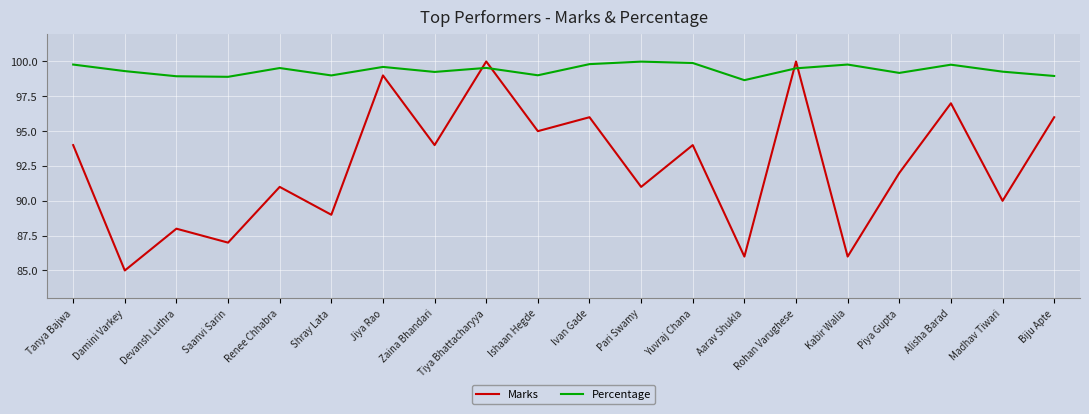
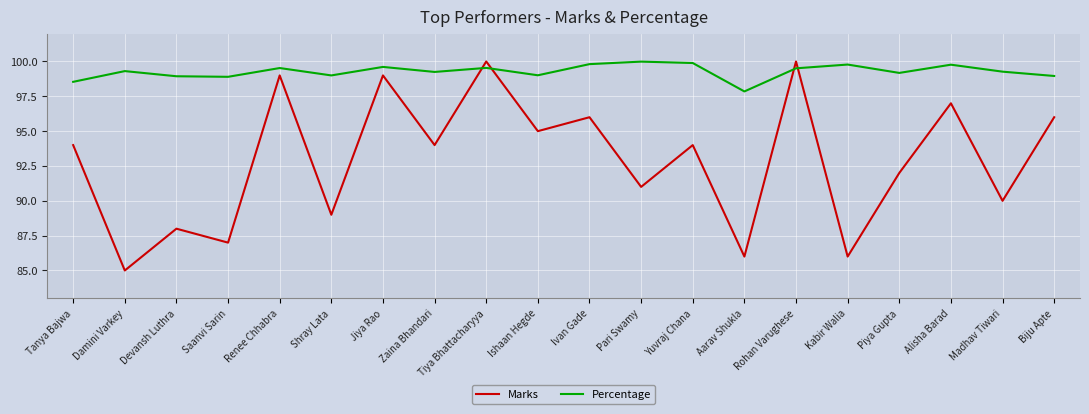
  {
    "Marks": {
      "Tanya Bajwa": 94,
      "Damini Varkey": 85,
      "Devansh Luthra": 88,
      "Saanvi Sarin": 87,
-     "Renee Chhabra": 91,
+     "Renee Chhabra": 99,
      "Shray Lata": 89,
      "Jiya Rao": 99,
      "Zaina Bhandari": 94,
      "Tiya Bhattacharyya": 100,
      "Ishaan Hegde": 95,
      "Ivan Gade": 96,
      "Pari Swamy": 91,
      "Yuvraj Chana": 94,
      "Aarav Shukla": 86,
      "Rohan Varughese": 100,
      "Kabir Walia": 86,
      "Piya Gupta": 92,
      "Alisha Barad": 97,
      "Madhav Tiwari": 90,
      "Biju Apte": 96
    },
    "Percentage": {
-     "Tanya Bajwa": 99.8,
+     "Tanya Bajwa": 98.5,
      "Damini Varkey": 99.3,
      "Devansh Luthra": 98.9,
      "Saanvi Sarin": 98.9,
      "Renee Chhabra": 99.5,
      "Shray Lata": 99.0,
      "Jiya Rao": 99.6,
      "Zaina Bhandari": 99.3,
      "Tiya Bhattacharyya": 99.5,
      "Ishaan Hegde": 99.0,
      "Ivan Gade": 99.8,
      "Pari Swamy": 100.0,
      "Yuvraj Chana": 99.9,
-     "Aarav Shukla": 98.7,
+     "Aarav Shukla": 97.9,
      "Rohan Varughese": 99.5,
      "Kabir Walia": 99.8,
      "Piya Gupta": 99.2,
      "Alisha Barad": 99.8,
      "Madhav Tiwari": 99.3,
      "Biju Apte": 99.0
    }
  }
